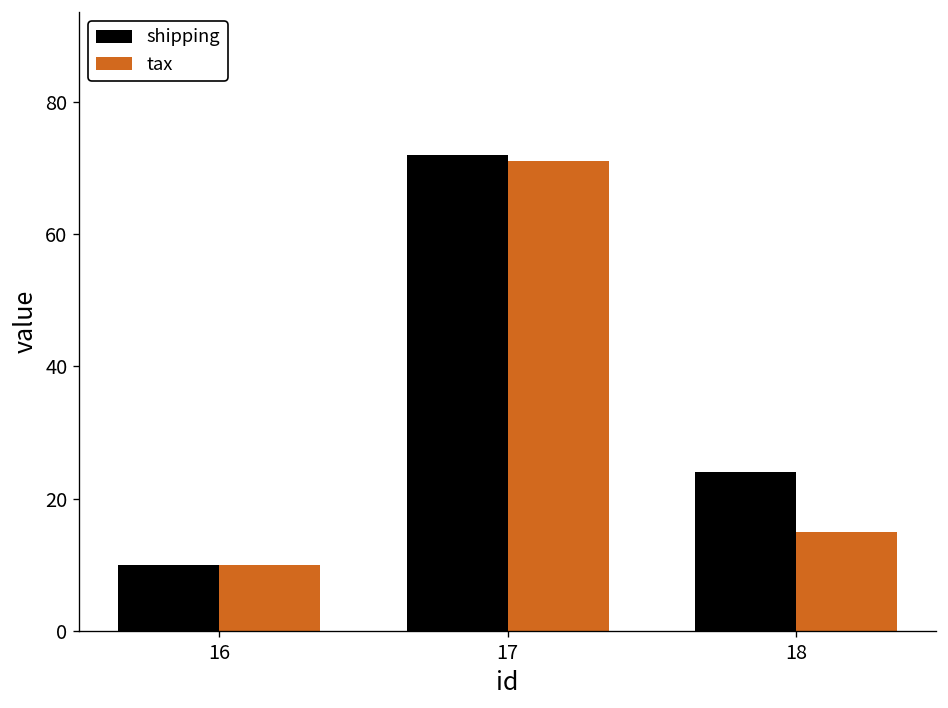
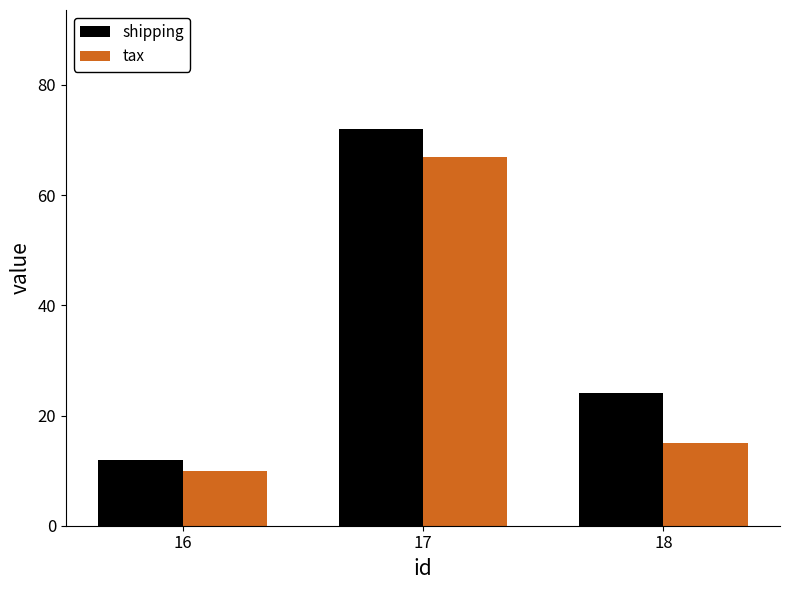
  {
    "shipping": {
-     "16": 10,
+     "16": 12,
      "17": 72,
      "18": 24
    },
    "tax": {
      "16": 10,
-     "17": 71,
+     "17": 67,
      "18": 15
    }
  }
